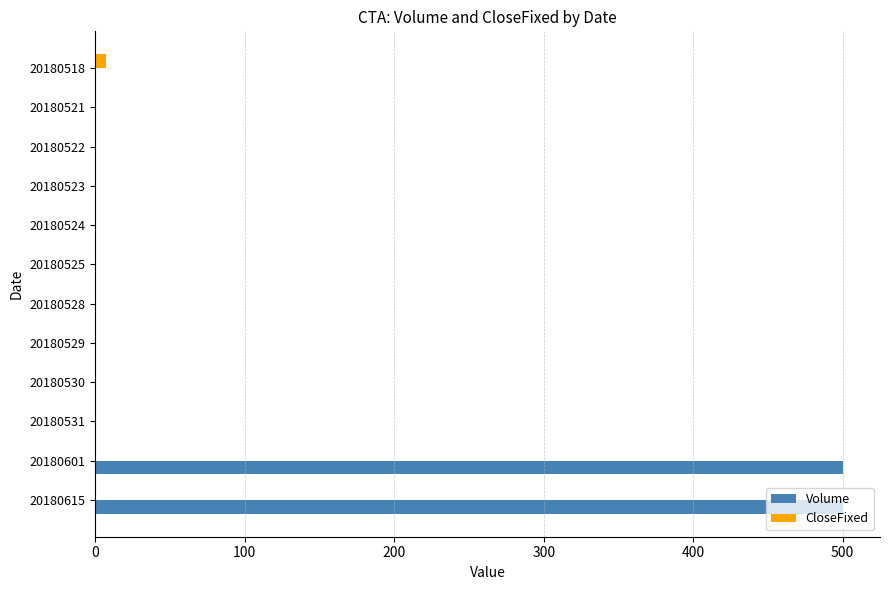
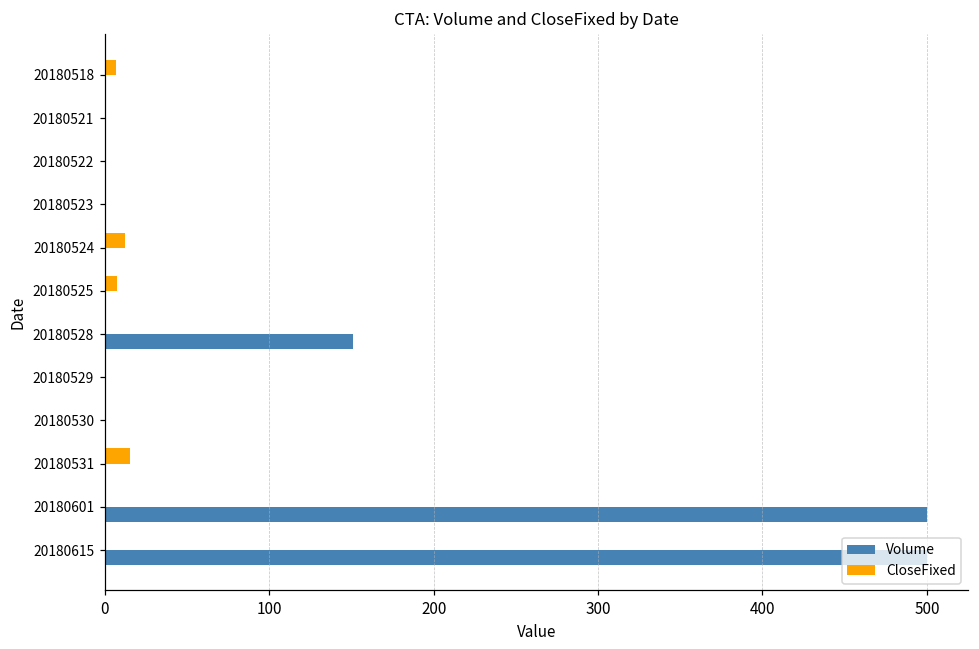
  {
    "Volume": {
      "20180518": 0,
      "20180521": 0,
      "20180522": 0,
      "20180523": 0,
      "20180524": 0,
      "20180525": 0,
-     "20180528": 0,
+     "20180528": 151,
      "20180529": 0,
      "20180530": 0,
      "20180531": 0,
      "20180601": 500
    },
    "CloseFixed": {
      "20180518": 7,
-     "20180524": 1,
-     "20180525": 1,
-     "20180531": 1
+     "20180524": 12,
+     "20180525": 7,
+     "20180531": 15
    }
  }
